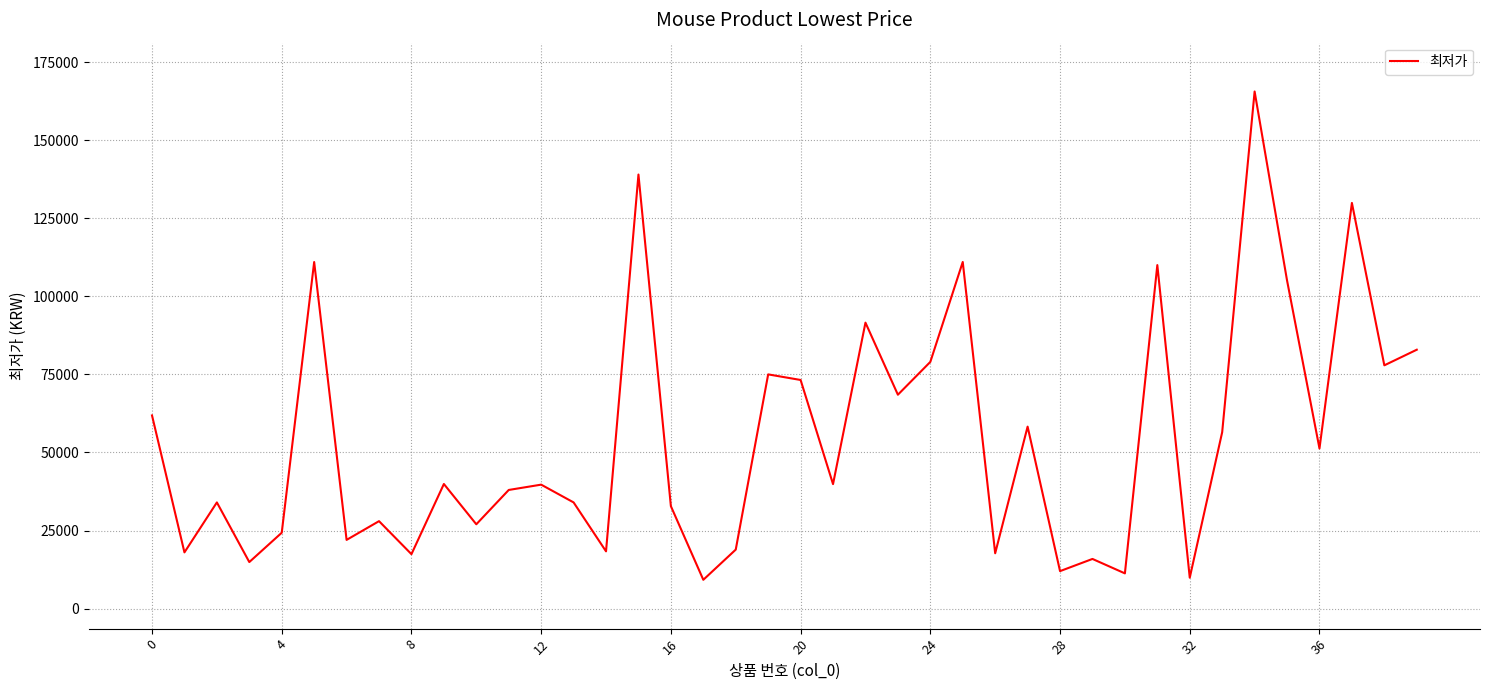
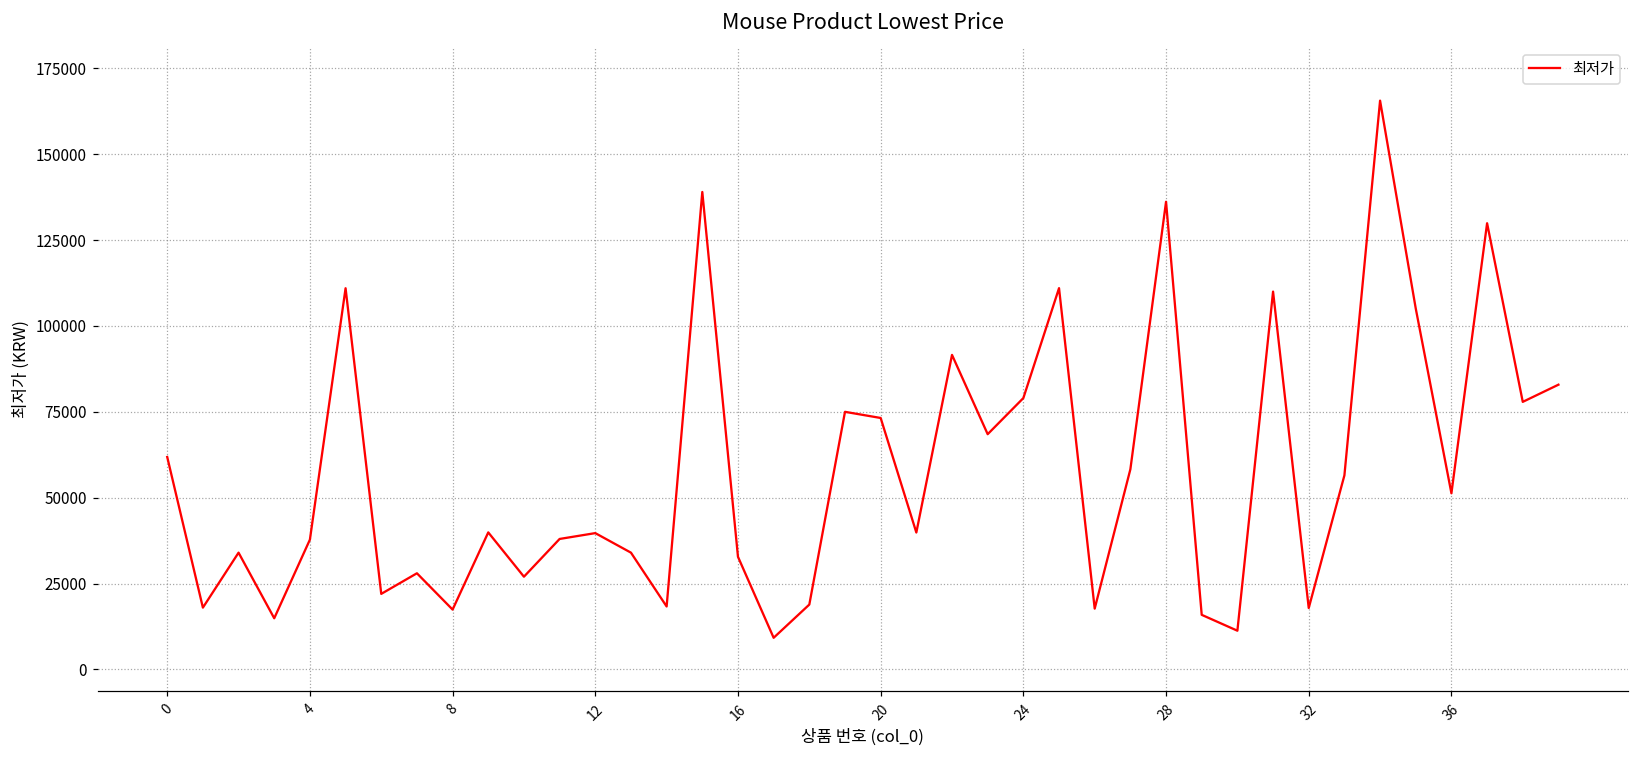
  {
    "0": 62000,
-   "4": 24000,
+   "4": 38000,
    "8": 17000,
    "12": 40000,
    "16": 33000,
    "20": 73000,
    "24": 79000,
-   "28": 12000,
-   "32": 10000,
+   "28": 136000,
+   "32": 18000,
    "36": 51000
  }
